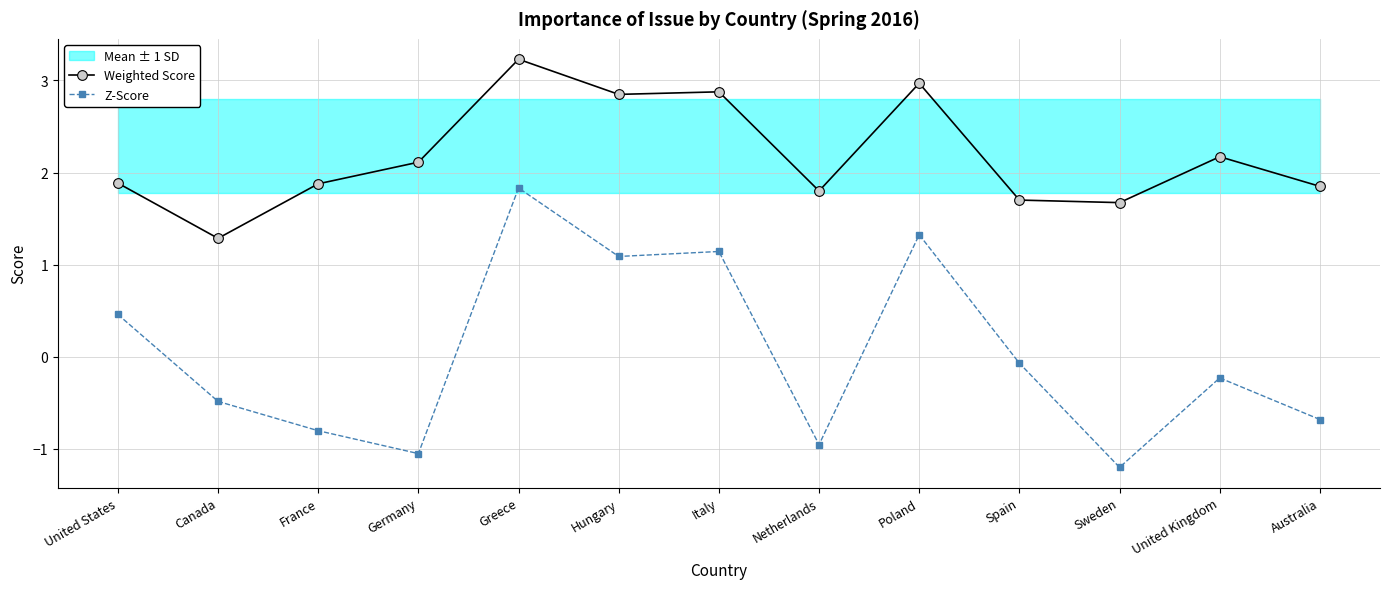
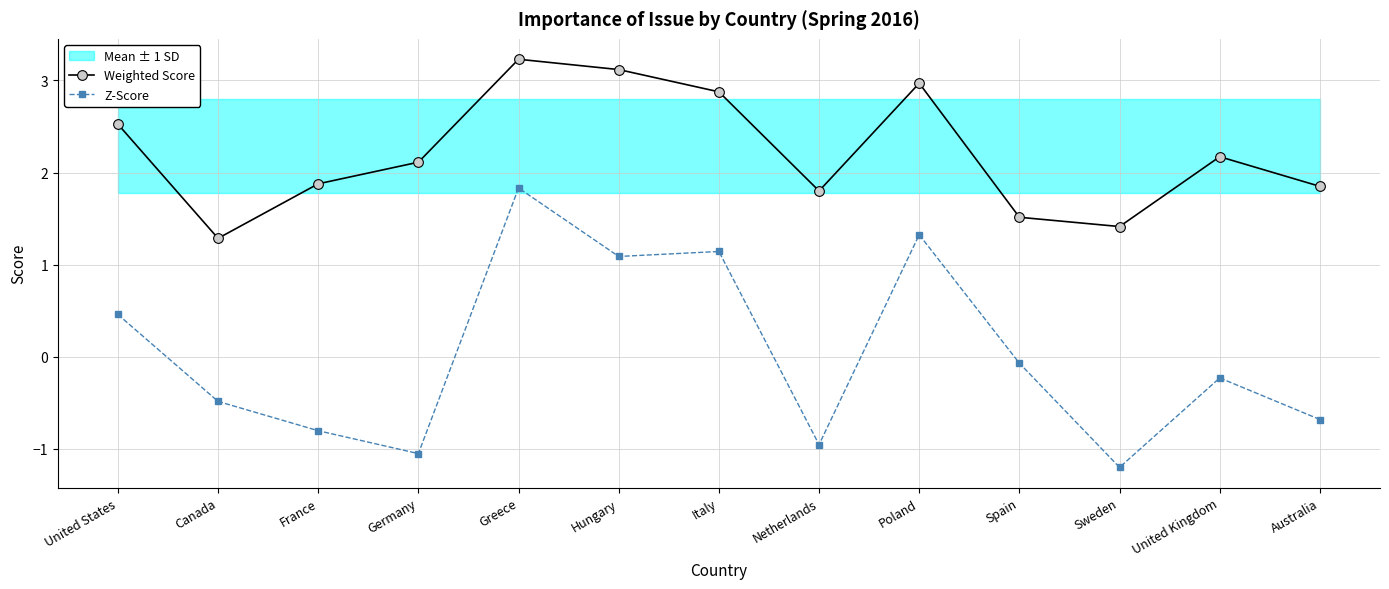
  {
    "Weighted Score": {
-     "United States": 1.9,
+     "United States": 2.5,
      "Canada": 1.3,
      "France": 1.9,
      "Germany": 2.1,
      "Greece": 3.2,
-     "Hungary": 2.8,
+     "Hungary": 3.1,
      "Italy": 2.9,
      "Netherlands": 1.8,
      "Poland": 3.0,
-     "Spain": 1.7,
-     "Sweden": 1.7,
+     "Spain": 1.5,
+     "Sweden": 1.4,
      "United Kingdom": 2.2,
      "Australia": 1.9
    },
    "Mean ± 1 SD": {
      "Canada": 2.8,
      "France": 2.8,
      "Germany": 2.8,
      "Greece": 2.8,
      "Hungary": 2.8,
      "Italy": 2.8,
      "Netherlands": 2.8,
      "Poland": 2.8,
      "Spain": 2.8,
      "Sweden": 2.8,
      "United Kingdom": 2.8,
      "Australia": 2.8
    },
    "Z-Score": {
      "United States": 0.5,
      "Canada": -0.5,
      "France": -0.8,
      "Germany": -1.1,
      "Greece": 1.8,
      "Hungary": 1.1,
      "Italy": 1.1,
      "Netherlands": -1.0,
      "Poland": 1.3,
      "Spain": -0.1,
      "Sweden": -1.2,
      "United Kingdom": -0.2,
      "Australia": -0.7
    }
  }
